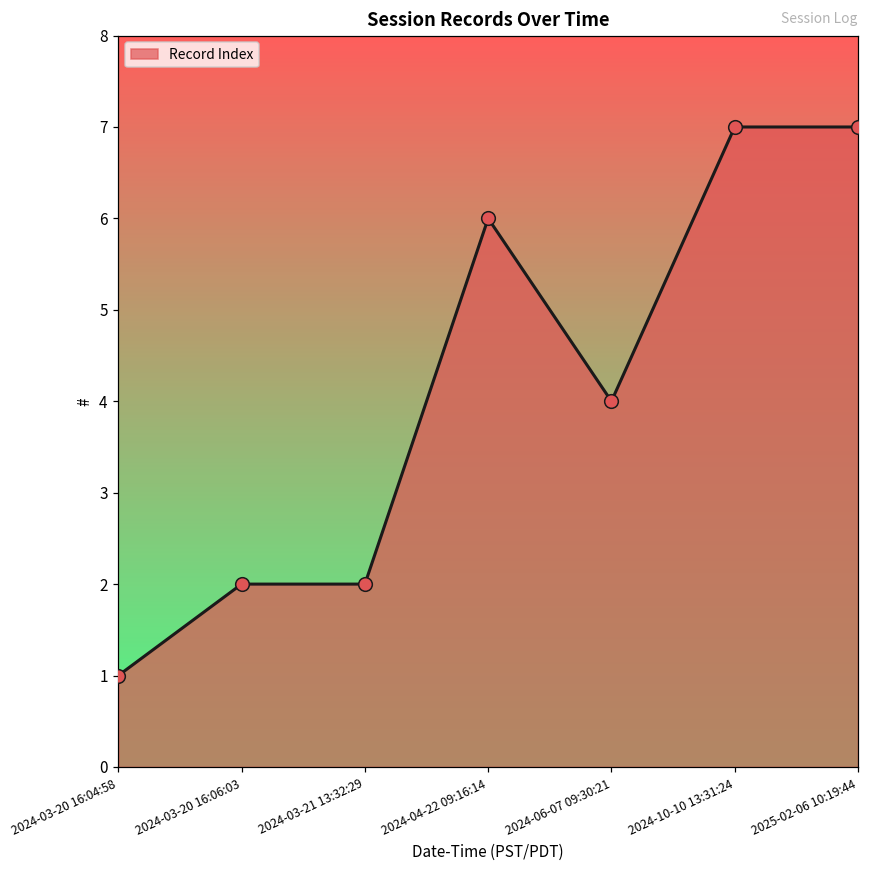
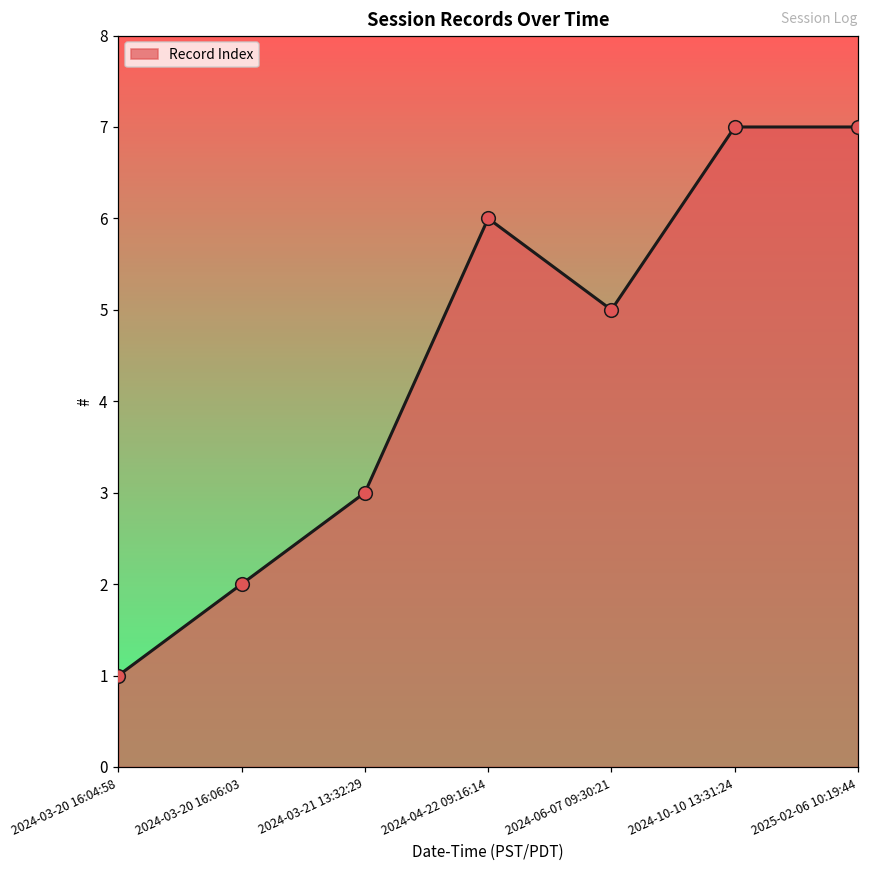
  {
    "2024-03-20 16:04:58": 1,
    "2024-03-20 16:06:03": 2,
-   "2024-03-21 13:32:29": 2,
+   "2024-03-21 13:32:29": 3,
    "2024-04-22 09:16:14": 6,
-   "2024-06-07 09:30:21": 4,
+   "2024-06-07 09:30:21": 5,
    "2024-10-10 13:31:24": 7,
    "2025-02-06 10:19:44": 7
  }
